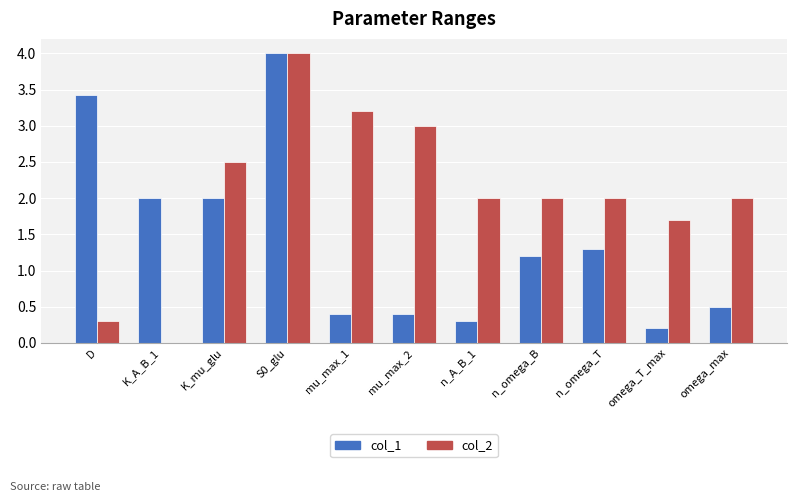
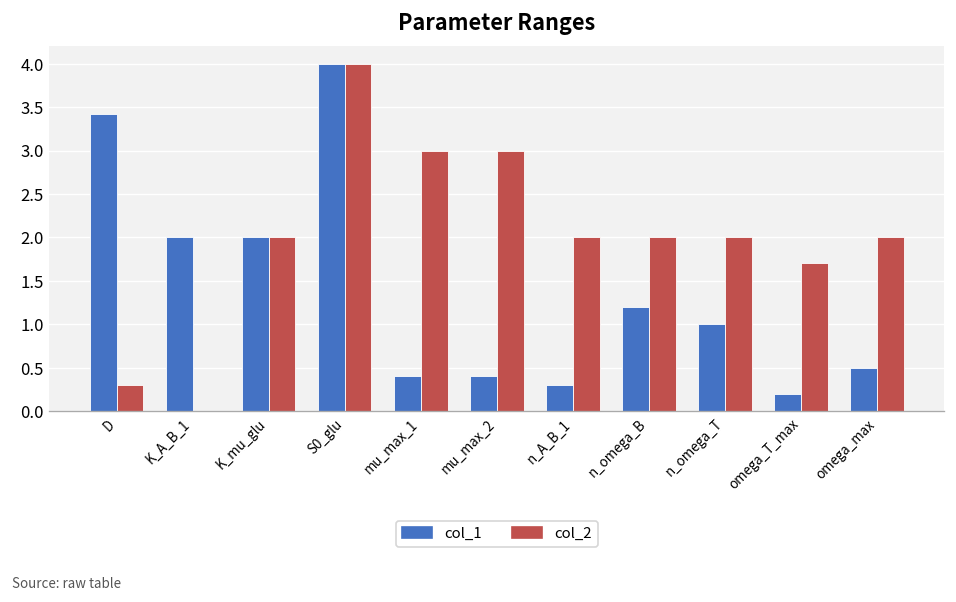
  {
    "col_1": {
      "D": 3.4,
      "K_A_B_1": 2.0,
      "K_mu_glu": 2.0,
      "S0_glu": 4.0,
      "mu_max_1": 0.4,
      "mu_max_2": 0.4,
      "n_A_B_1": 0.3,
      "n_omega_B": 1.2,
-     "n_omega_T": 1.3,
+     "n_omega_T": 1.0,
      "omega_T_max": 0.2,
      "omega_max": 0.5
    },
    "col_2": {
      "D": 0.3,
-     "K_mu_glu": 2.5,
+     "K_mu_glu": 2.0,
      "S0_glu": 4.0,
-     "mu_max_1": 3.2,
+     "mu_max_1": 3.0,
      "mu_max_2": 3.0,
      "n_A_B_1": 2.0,
      "n_omega_B": 2.0,
      "n_omega_T": 2.0,
      "omega_T_max": 1.7,
      "omega_max": 2.0
    }
  }
